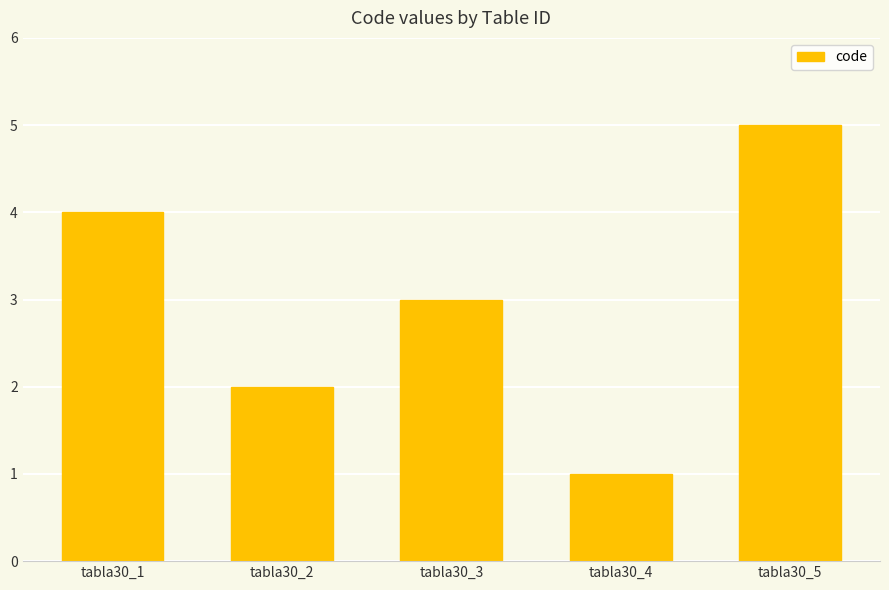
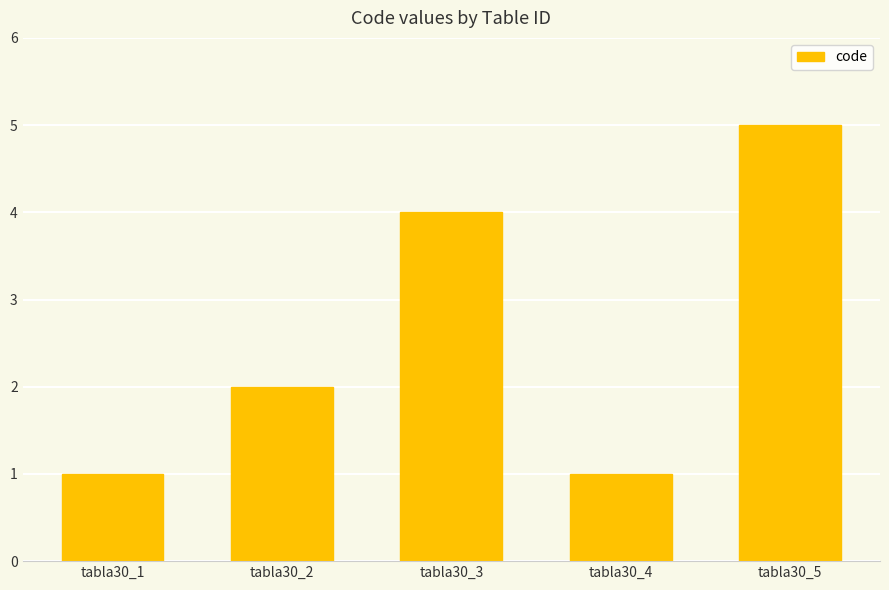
  {
-   "tabla30_1": 4,
+   "tabla30_1": 1,
    "tabla30_2": 2,
-   "tabla30_3": 3,
+   "tabla30_3": 4,
    "tabla30_4": 1,
    "tabla30_5": 5
  }
